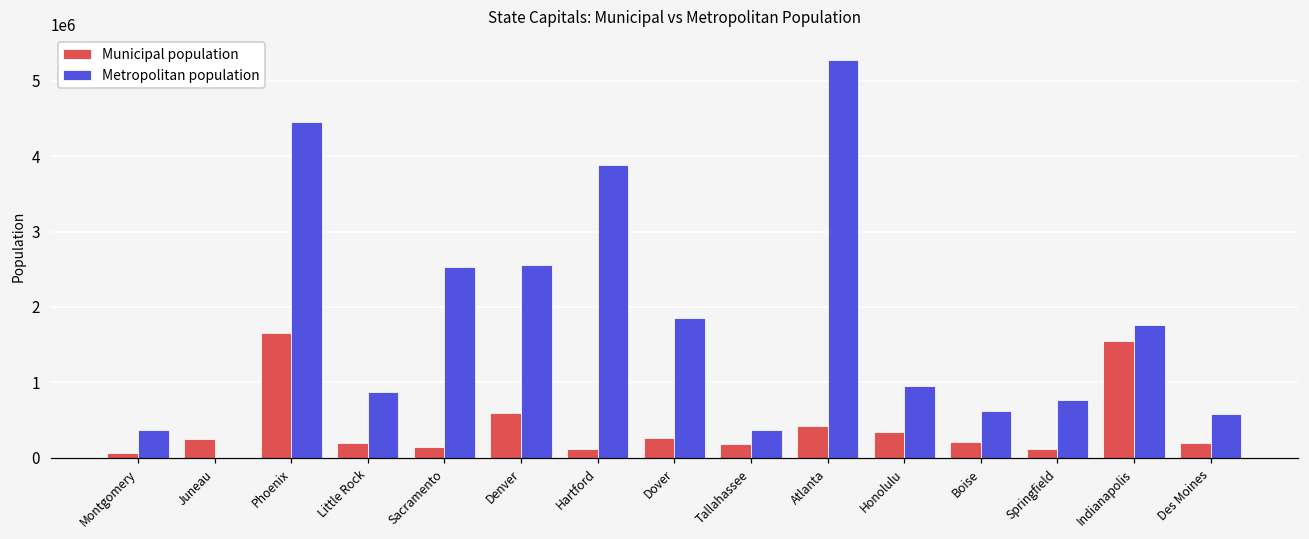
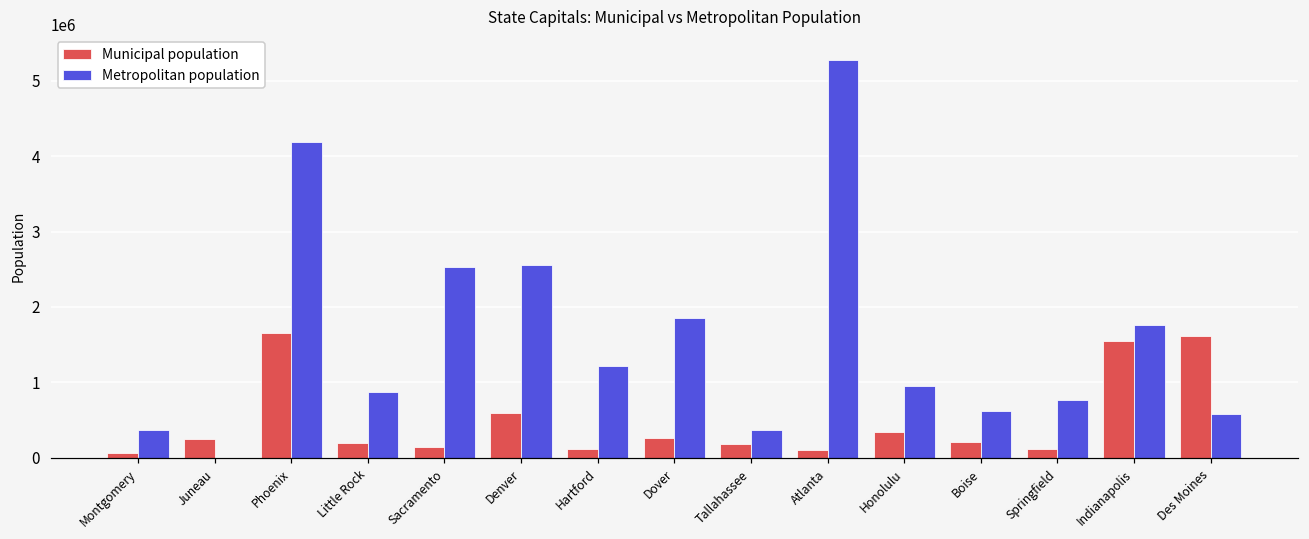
  {
    "Municipal population": {
      "Montgomery": 100000,
      "Juneau": 300000,
      "Phoenix": 1700000,
      "Little Rock": 200000,
      "Sacramento": 100000,
      "Denver": 600000,
      "Hartford": 100000,
      "Dover": 300000,
      "Tallahassee": 200000,
-     "Atlanta": 400000,
+     "Atlanta": 100000,
      "Honolulu": 300000,
      "Boise": 200000,
      "Springfield": 100000,
      "Indianapolis": 1600000,
-     "Des Moines": 200000
+     "Des Moines": 1600000
    },
    "Metropolitan population": {
      "Montgomery": 400000,
      "Juneau": 0,
-     "Phoenix": 4400000,
+     "Phoenix": 4200000,
      "Little Rock": 900000,
      "Sacramento": 2500000,
      "Denver": 2600000,
-     "Hartford": 3900000,
+     "Hartford": 1200000,
      "Dover": 1800000,
      "Tallahassee": 400000,
      "Atlanta": 5300000,
      "Honolulu": 1000000,
      "Boise": 600000,
      "Springfield": 800000,
      "Indianapolis": 1800000,
      "Des Moines": 600000
    }
  }
